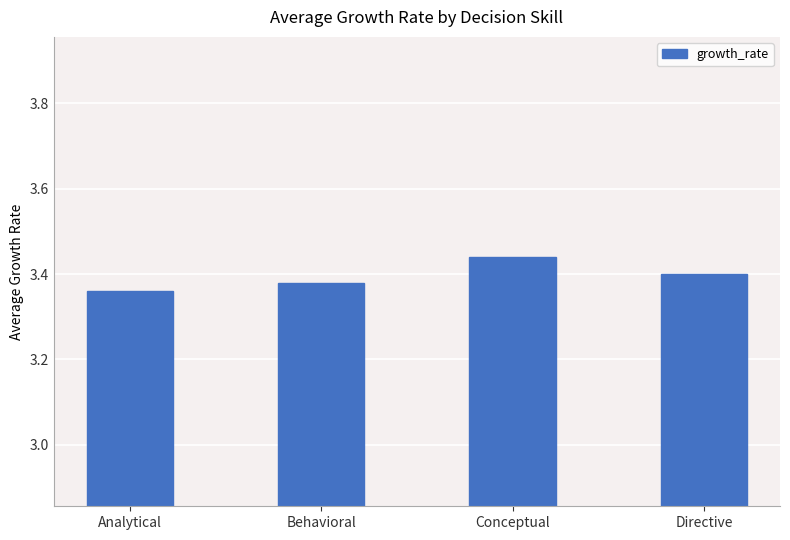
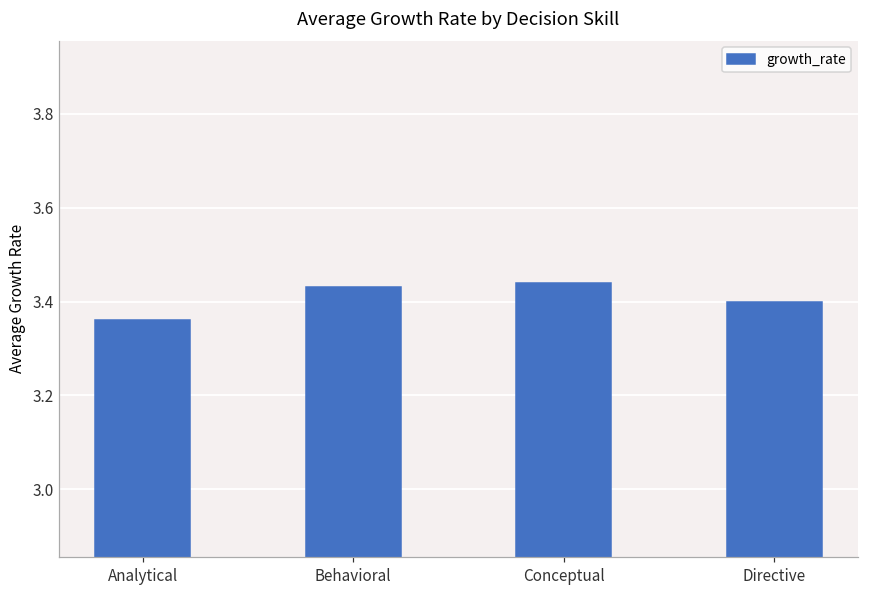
  {
    "Analytical": 3.36,
-   "Behavioral": 3.38,
+   "Behavioral": 3.43,
    "Conceptual": 3.44,
    "Directive": 3.40
  }
